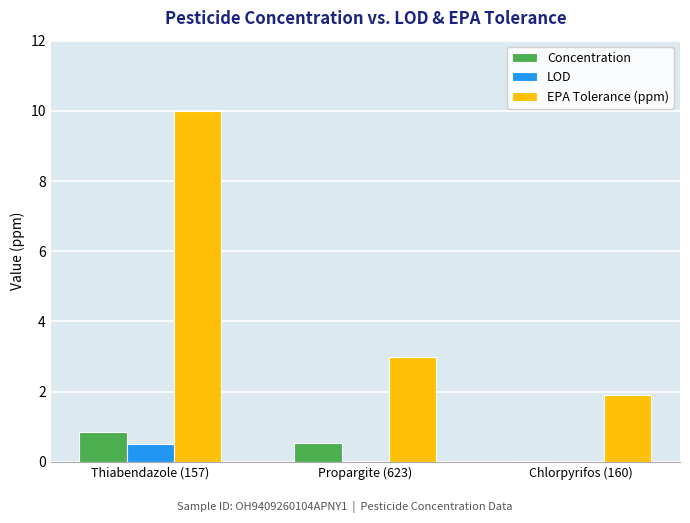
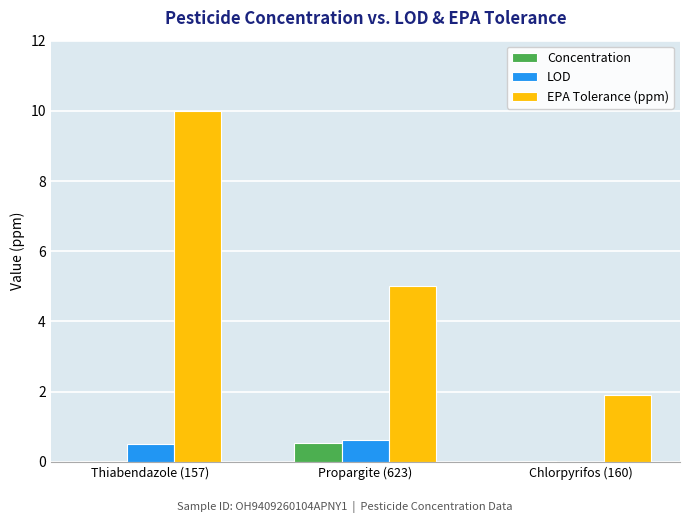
  {
    "Concentration": {
-     "Thiabendazole (157)": 0.9,
+     "Thiabendazole (157)": 0.0,
      "Propargite (623)": 0.6
    },
    "LOD": {
      "Thiabendazole (157)": 0.5,
-     "Propargite (623)": 0.0
+     "Propargite (623)": 0.6
    },
    "EPA Tolerance (ppm)": {
      "Thiabendazole (157)": 10,
-     "Propargite (623)": 3,
+     "Propargite (623)": 5,
      "Chlorpyrifos (160)": 1.9
    }
  }
